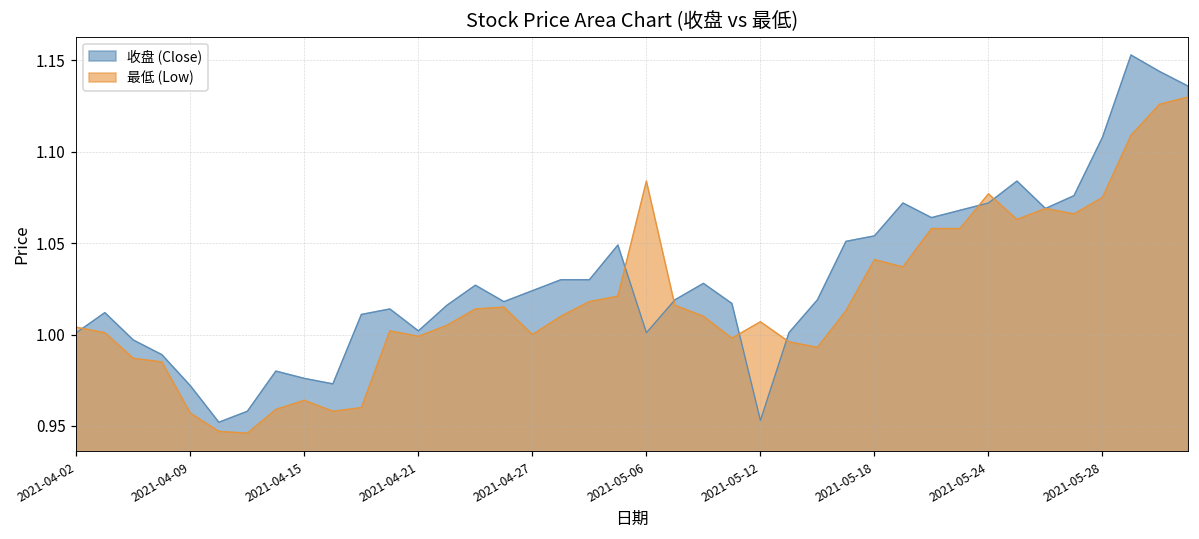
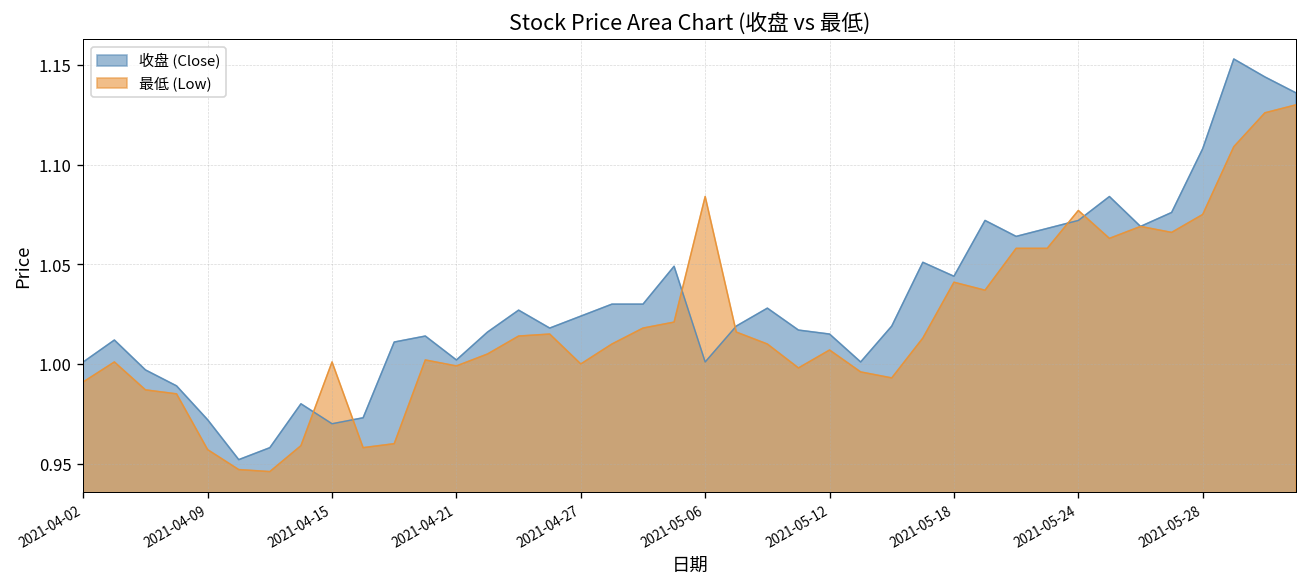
  {
    "收盘 (Close)": {
      "2021-04-02": 1.001,
      "2021-04-09": 0.972,
-     "2021-04-15": 0.976,
+     "2021-04-15": 0.970,
      "2021-04-21": 1.002,
      "2021-04-27": 1.024,
      "2021-05-06": 1.001,
-     "2021-05-12": 0.953,
-     "2021-05-18": 1.054,
+     "2021-05-12": 1.015,
+     "2021-05-18": 1.044,
      "2021-05-24": 1.072,
      "2021-05-28": 1.108
    },
    "最低 (Low)": {
-     "2021-04-02": 1.004,
+     "2021-04-02": 0.991,
      "2021-04-09": 0.957,
-     "2021-04-15": 0.964,
+     "2021-04-15": 1.001,
      "2021-04-21": 0.999,
      "2021-04-27": 1.000,
      "2021-05-06": 1.084,
      "2021-05-12": 1.007,
      "2021-05-18": 1.041,
      "2021-05-24": 1.077,
      "2021-05-28": 1.075
    }
  }
